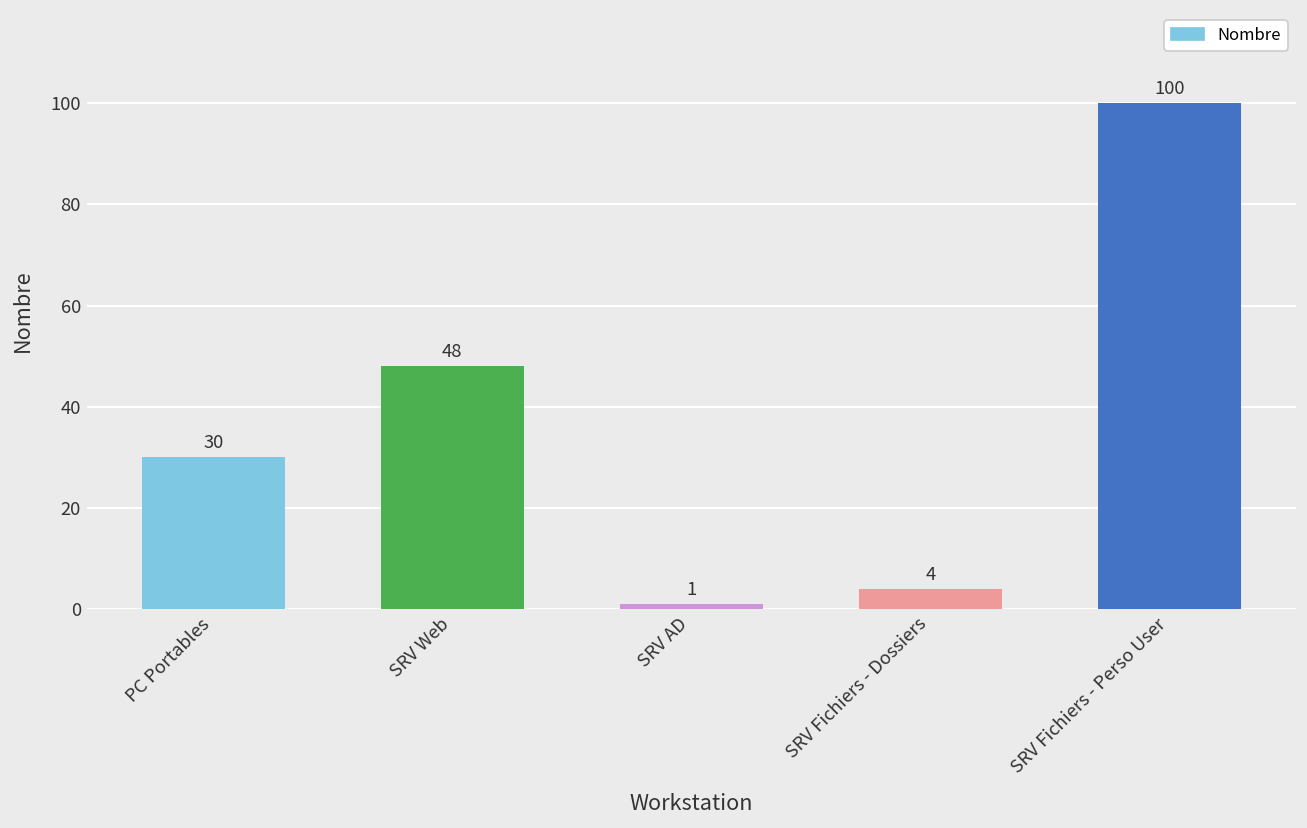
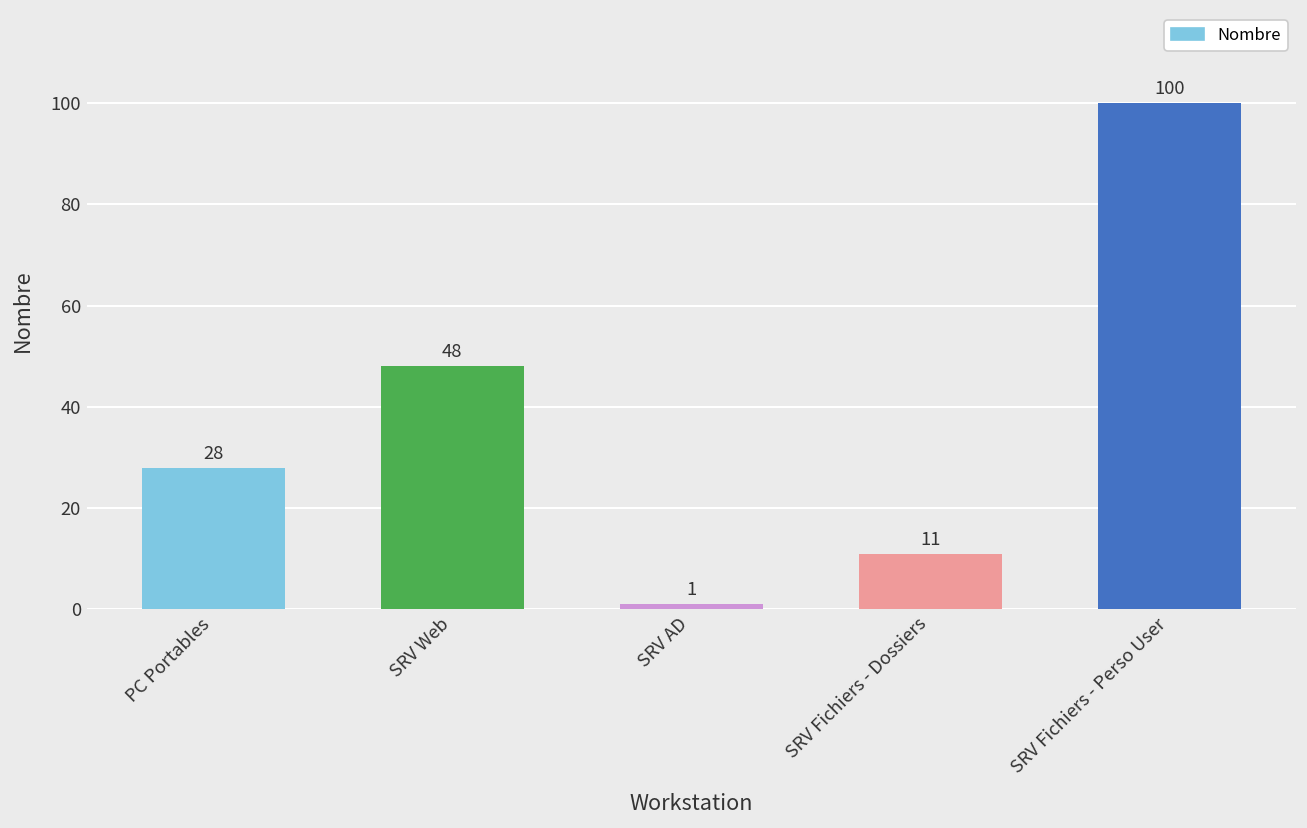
  {
-   "PC Portables": 30,
+   "PC Portables": 28,
    "SRV Web": 48,
    "SRV AD": 1,
-   "SRV Fichiers - Dossiers": 4,
+   "SRV Fichiers - Dossiers": 11,
    "SRV Fichiers - Perso User": 100
  }
